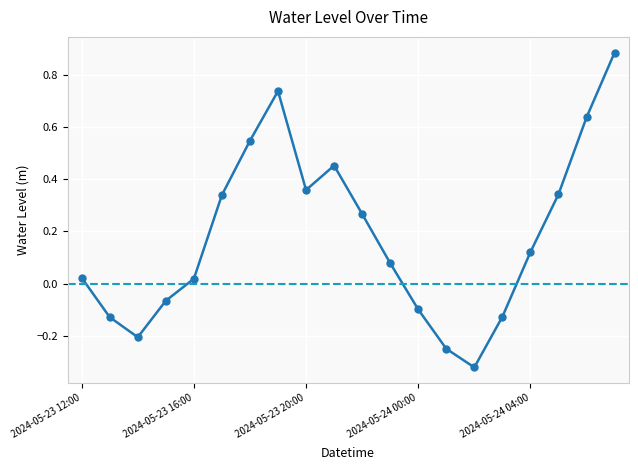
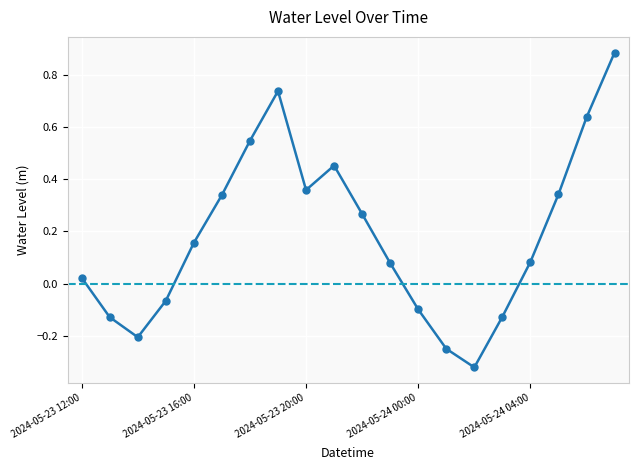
  {
    "2024-05-23 12:00": 0.02,
-   "2024-05-23 16:00": 0.02,
+   "2024-05-23 16:00": 0.16,
    "2024-05-23 20:00": 0.36,
    "2024-05-24 00:00": -0.10,
-   "2024-05-24 04:00": 0.12
+   "2024-05-24 04:00": 0.08
  }
